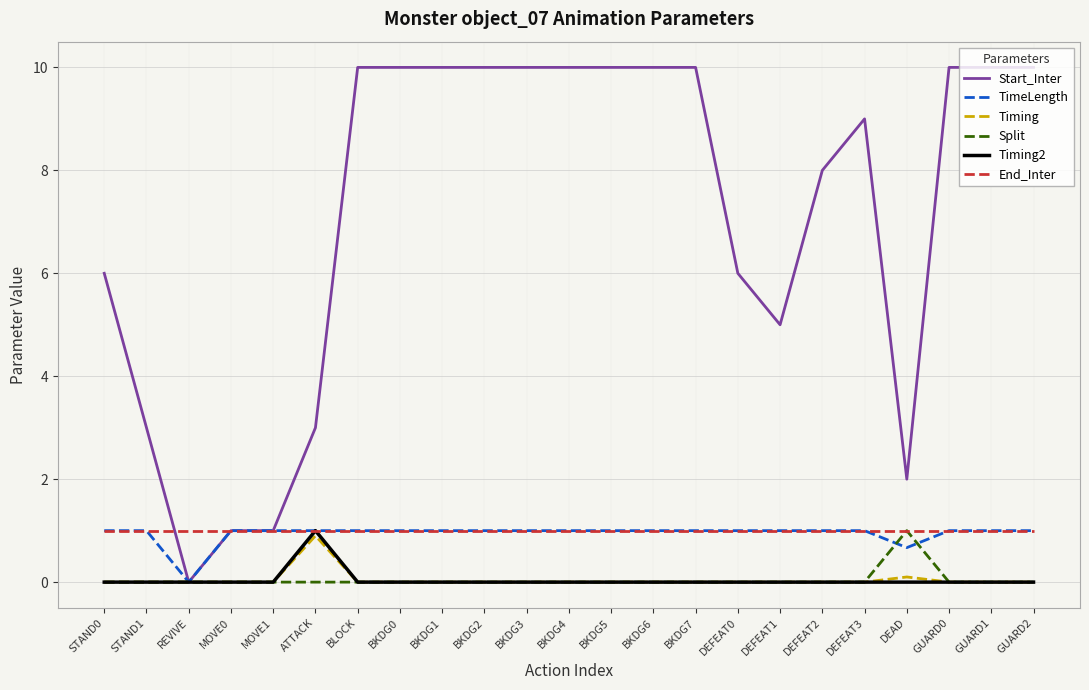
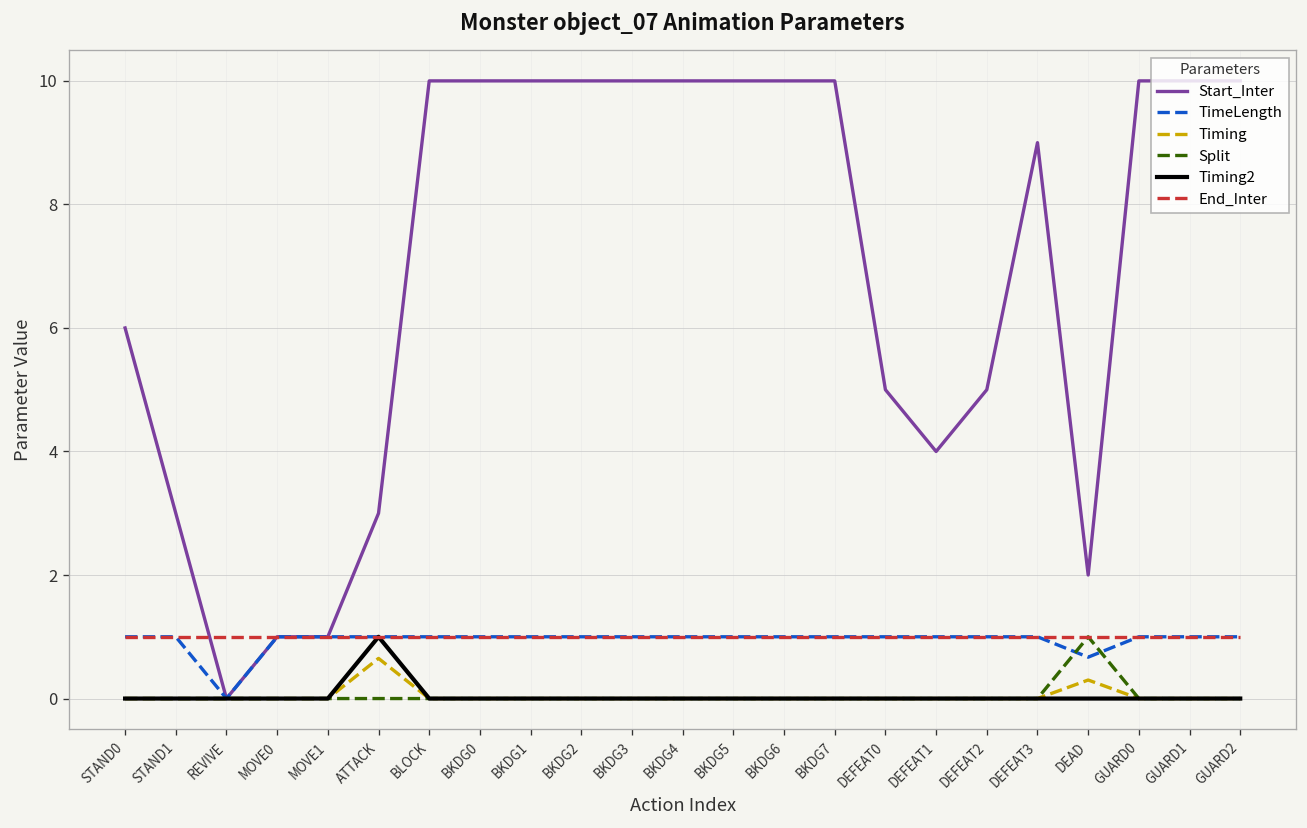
  {
    "Start_Inter": {
      "STAND0": 6,
      "STAND1": 3,
      "ATTACK": 3,
      "BLOCK": 10,
      "BKDG0": 10,
      "BKDG1": 10,
      "BKDG2": 10,
      "BKDG3": 10,
      "BKDG4": 10,
      "BKDG5": 10,
      "BKDG6": 10,
      "BKDG7": 10,
-     "DEFEAT0": 6,
-     "DEFEAT1": 5,
-     "DEFEAT2": 8,
+     "DEFEAT0": 5,
+     "DEFEAT1": 4,
+     "DEFEAT2": 5,
      "DEFEAT3": 9,
      "DEAD": 2,
      "GUARD0": 10
    },
    "TimeLength": {
      "DEAD": 0.7
    },
    "Timing": {
-     "ATTACK": 0.9,
-     "DEAD": 0.1
+     "ATTACK": 0.7,
+     "DEAD": 0.3
    },
    "Split": {
      "ATTACK": 0.0
    },
    "Timing2": {
      "DEAD": 0.0
    },
    "End_Inter": {
      "REVIVE": 1.0
    }
  }
